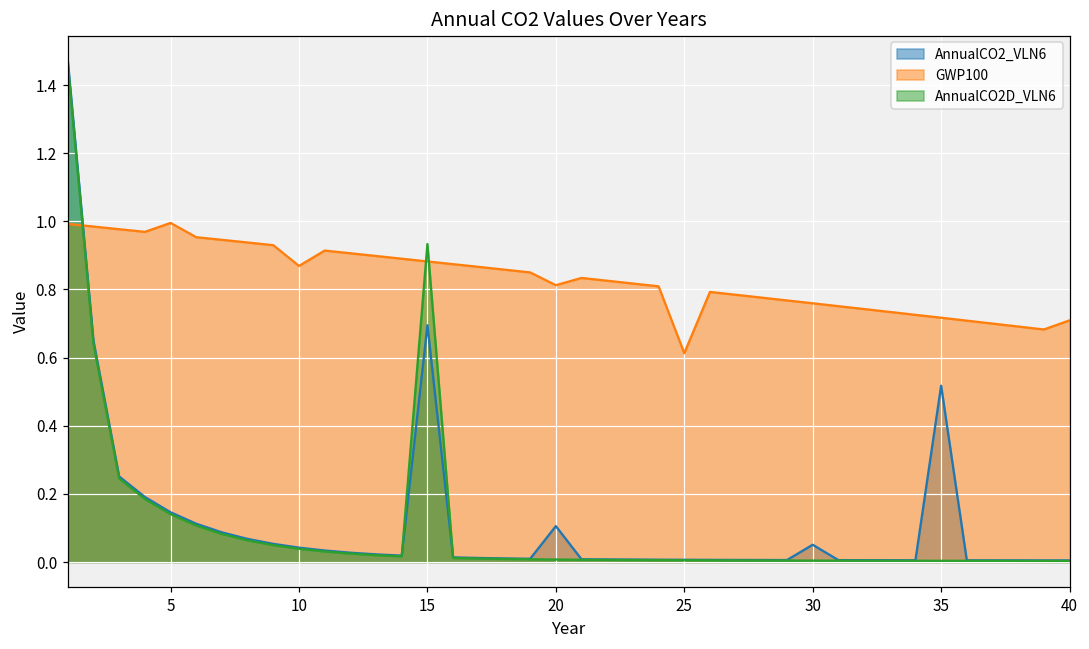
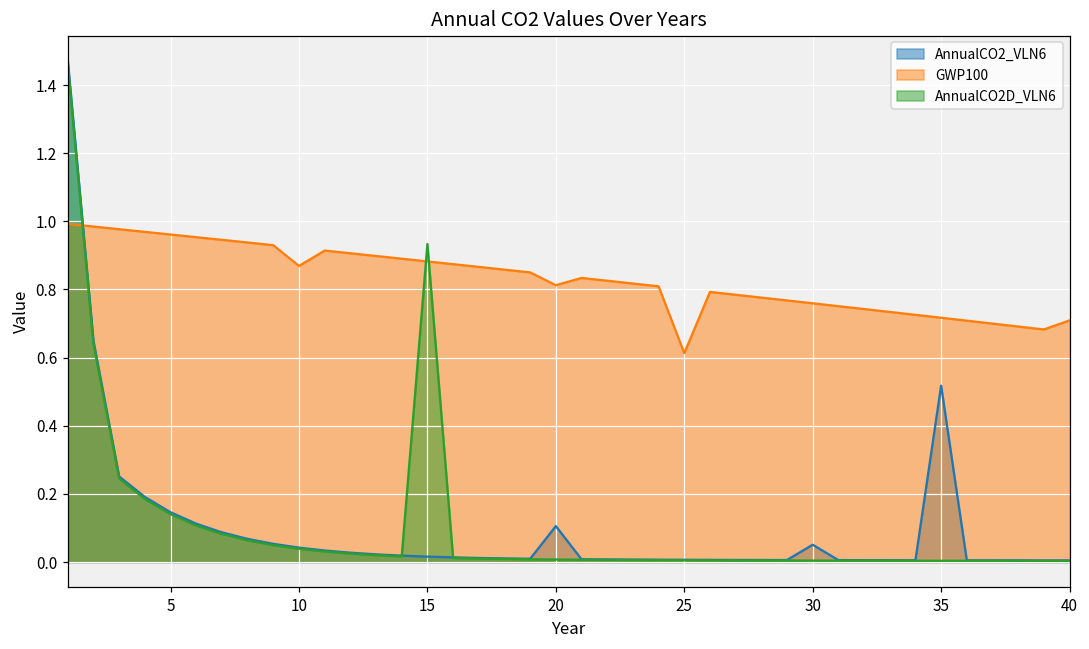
  {
    "AnnualCO2_VLN6": {
-     "15": 0.69,
+     "15": 0.02,
      "20": 0.11,
      "30": 0.05,
      "35": 0.52
    },
    "GWP100": {
-     "5": 1.00,
+     "5": 0.96,
      "10": 0.87,
      "15": 0.88,
      "20": 0.81,
      "25": 0.61,
      "30": 0.76,
      "35": 0.72,
      "40": 0.71
    },
    "AnnualCO2D_VLN6": {
      "15": 0.93,
      "20": 0.01,
      "30": 0.00,
      "35": 0.00
    }
  }
